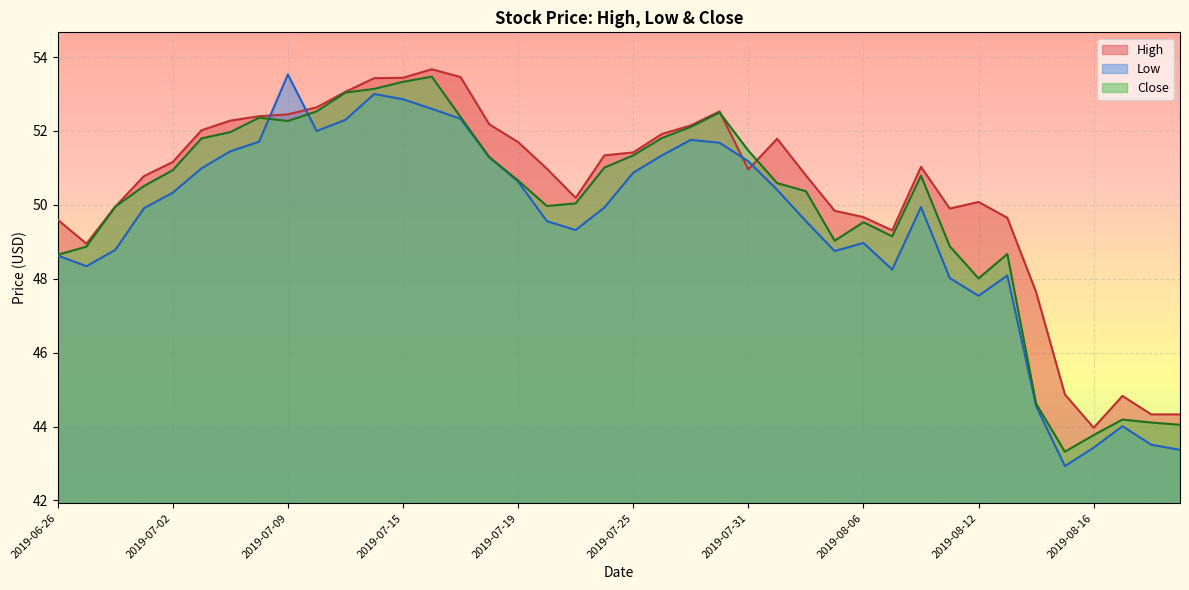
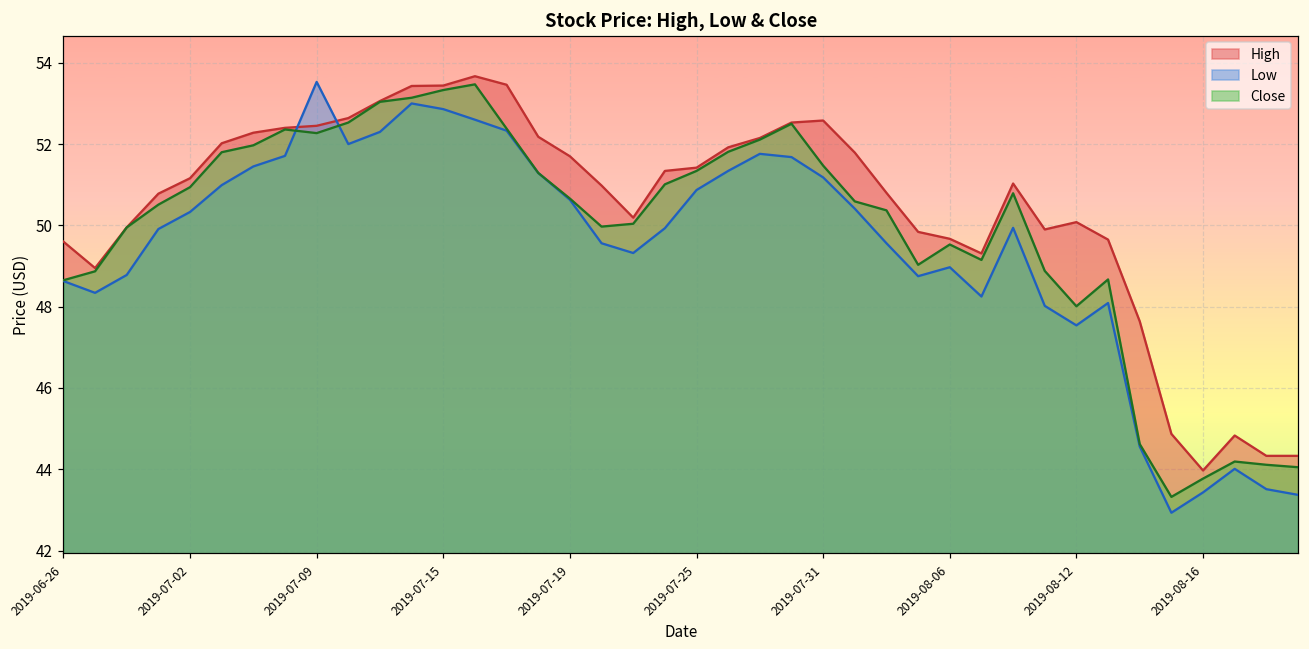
  {
    "High": {
      "2019-06-26": 49.6,
      "2019-07-02": 51.2,
      "2019-07-09": 52.5,
      "2019-07-15": 53.4,
      "2019-07-19": 51.7,
      "2019-07-25": 51.4,
-     "2019-07-31": 51.0,
+     "2019-07-31": 52.6,
      "2019-08-06": 49.7,
      "2019-08-12": 50.1,
      "2019-08-16": 44.0
    },
    "Low": {
      "2019-07-02": 50.3,
      "2019-07-09": 53.5,
      "2019-07-15": 52.9,
      "2019-07-25": 50.9,
      "2019-07-31": 51.2,
      "2019-08-06": 49.0,
      "2019-08-12": 47.5,
      "2019-08-16": 43.4
    },
    "Close": {
      "2019-07-02": 50.9,
      "2019-07-09": 52.3,
      "2019-07-15": 53.3,
      "2019-07-25": 51.3,
      "2019-07-31": 51.5,
      "2019-08-06": 49.5,
      "2019-08-12": 48.0,
      "2019-08-16": 43.8
    }
  }
